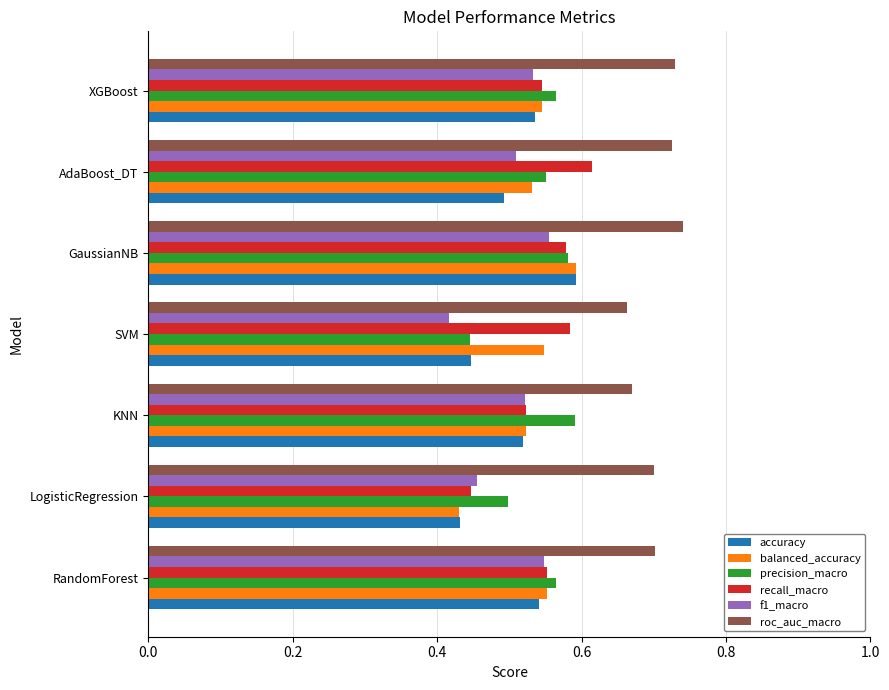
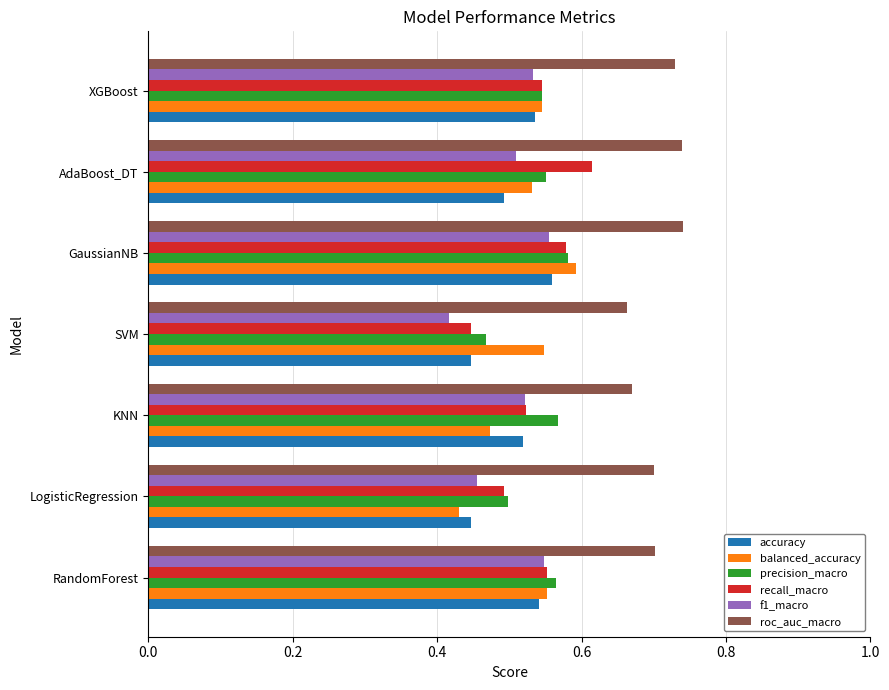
  {
    "accuracy": {
      "XGBoost": 0.54,
      "AdaBoost_DT": 0.49,
-     "GaussianNB": 0.59,
+     "GaussianNB": 0.56,
      "SVM": 0.45,
      "KNN": 0.52,
-     "LogisticRegression": 0.43,
+     "LogisticRegression": 0.45,
      "RandomForest": 0.54
    },
    "balanced_accuracy": {
      "XGBoost": 0.54,
      "AdaBoost_DT": 0.53,
      "GaussianNB": 0.59,
      "SVM": 0.55,
-     "KNN": 0.52,
+     "KNN": 0.47,
      "LogisticRegression": 0.43,
      "RandomForest": 0.55
    },
    "precision_macro": {
-     "XGBoost": 0.56,
+     "XGBoost": 0.54,
      "AdaBoost_DT": 0.55,
      "GaussianNB": 0.58,
-     "SVM": 0.45,
-     "KNN": 0.59,
+     "SVM": 0.47,
+     "KNN": 0.57,
      "LogisticRegression": 0.50,
      "RandomForest": 0.56
    },
    "recall_macro": {
      "XGBoost": 0.54,
      "AdaBoost_DT": 0.61,
      "GaussianNB": 0.58,
-     "SVM": 0.58,
+     "SVM": 0.45,
      "KNN": 0.52,
-     "LogisticRegression": 0.45,
+     "LogisticRegression": 0.49,
      "RandomForest": 0.55
    },
    "f1_macro": {
      "XGBoost": 0.53,
      "AdaBoost_DT": 0.51,
      "GaussianNB": 0.55,
      "SVM": 0.42,
      "KNN": 0.52,
      "LogisticRegression": 0.45,
      "RandomForest": 0.55
    },
    "roc_auc_macro": {
      "XGBoost": 0.73,
-     "AdaBoost_DT": 0.73,
+     "AdaBoost_DT": 0.74,
      "GaussianNB": 0.74,
      "SVM": 0.66,
      "KNN": 0.67,
      "LogisticRegression": 0.70,
      "RandomForest": 0.70
    }
  }
